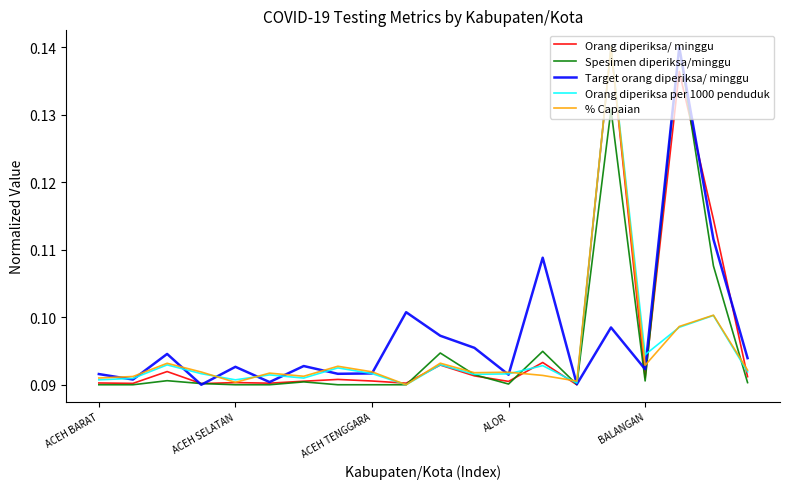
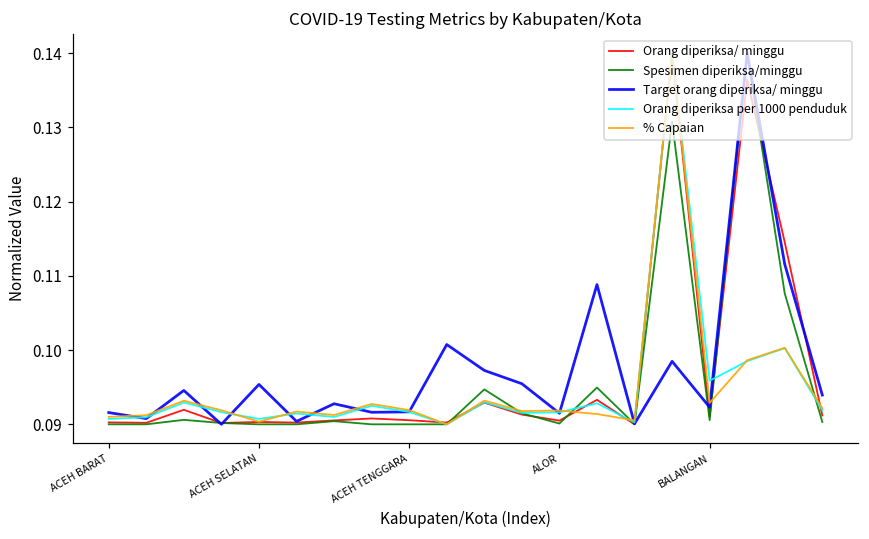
  {
    "Orang diperiksa/ minggu": {
      "ACEH TENGGARA": 0.091,
      "ALOR": 0.090,
      "BALANGAN": 0.091
    },
    "Spesimen diperiksa/minggu": {
      "ACEH TENGGARA": 0.090,
      "ALOR": 0.090,
      "BALANGAN": 0.091
    },
    "Target orang diperiksa/ minggu": {
      "ACEH BARAT": 0.092,
-     "ACEH SELATAN": 0.093,
+     "ACEH SELATAN": 0.095,
      "BALANGAN": 0.092
    },
    "Orang diperiksa per 1000 penduduk": {
-     "BALANGAN": 0.094
+     "BALANGAN": 0.096
    },
    "% Capaian": {
      "BALANGAN": 0.093
    }
  }
